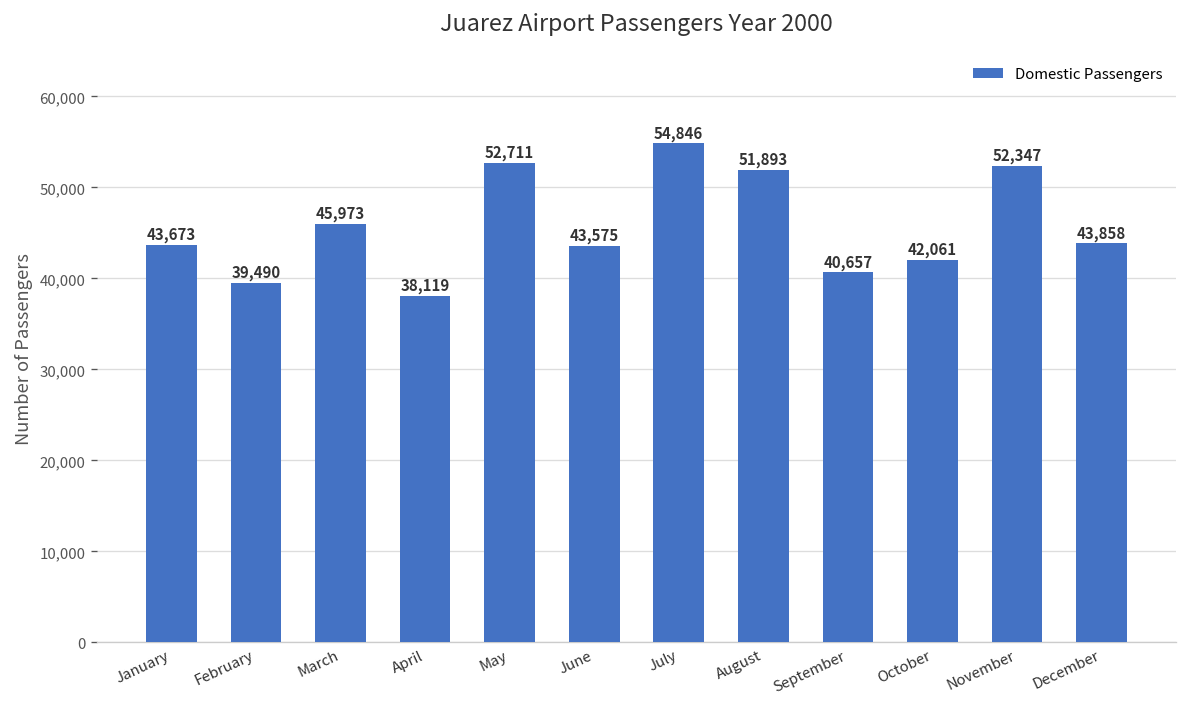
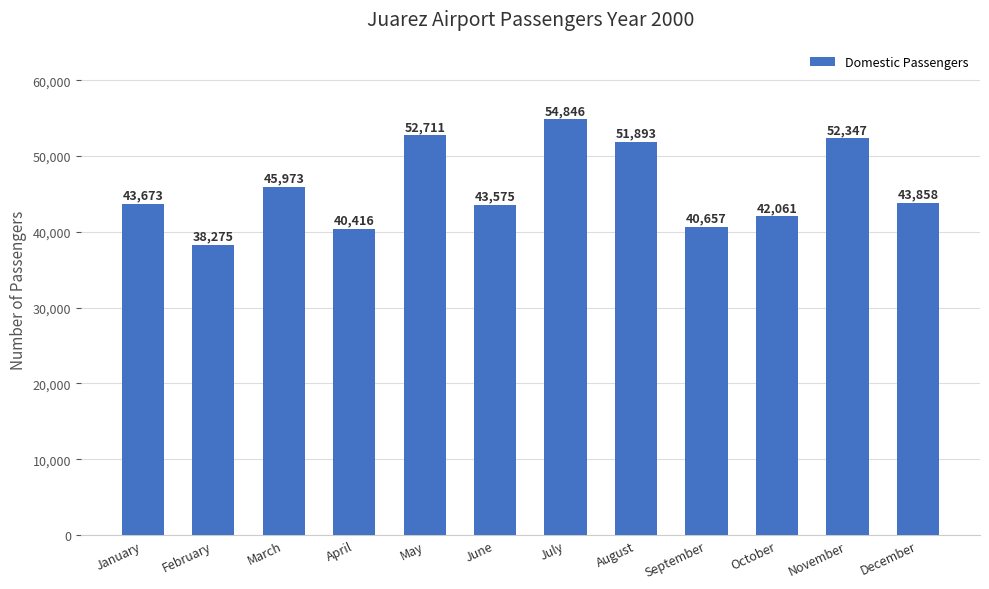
  {
    "January": "43,673",
-   "February": "39,490",
+   "February": "38,275",
    "March": "45,973",
-   "April": "38,119",
+   "April": "40,416",
    "May": "52,711",
    "June": "43,575",
    "July": "54,846",
    "August": "51,893",
    "September": "40,657",
    "October": "42,061",
    "November": "52,347",
    "December": "43,858"
  }
